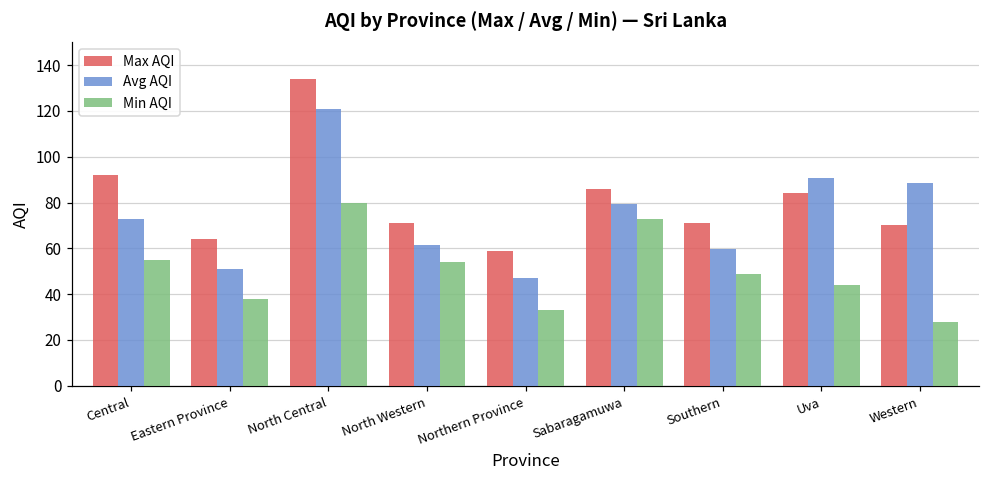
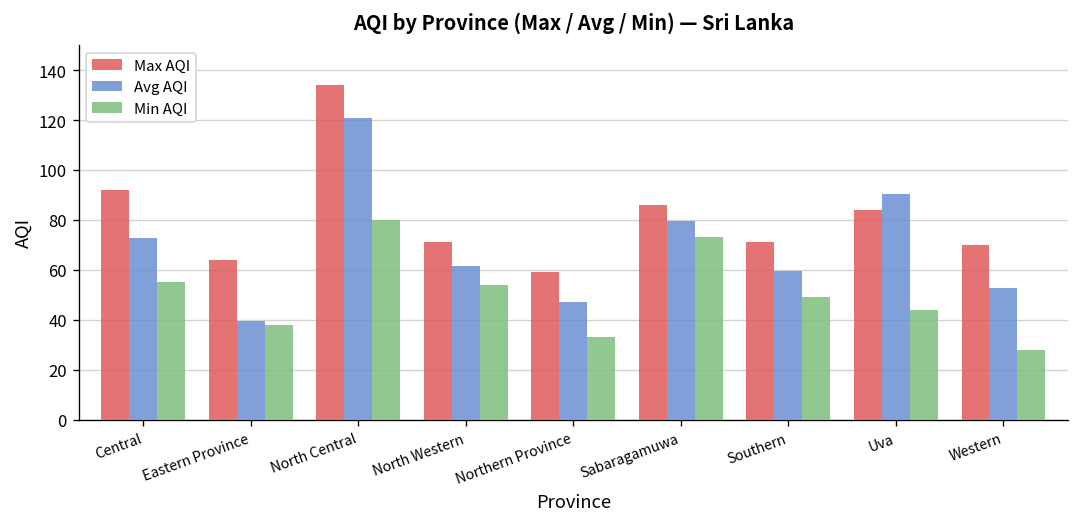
  {
    "Max AQI": {
      "Central": 92,
      "Eastern Province": 64,
      "North Central": 134,
      "North Western": 71,
      "Northern Province": 59,
      "Sabaragamuwa": 86,
      "Southern": 71,
      "Uva": 84,
      "Western": 70
    },
    "Avg AQI": {
      "Central": 73,
-     "Eastern Province": 51,
+     "Eastern Province": 40,
      "North Central": 121,
      "North Western": 62,
      "Northern Province": 47,
      "Sabaragamuwa": 80,
      "Southern": 60,
      "Uva": 91,
-     "Western": 88
+     "Western": 53
    },
    "Min AQI": {
      "Central": 55,
      "Eastern Province": 38,
      "North Central": 80,
      "North Western": 54,
      "Northern Province": 33,
      "Sabaragamuwa": 73,
      "Southern": 49,
      "Uva": 44,
      "Western": 28
    }
  }
